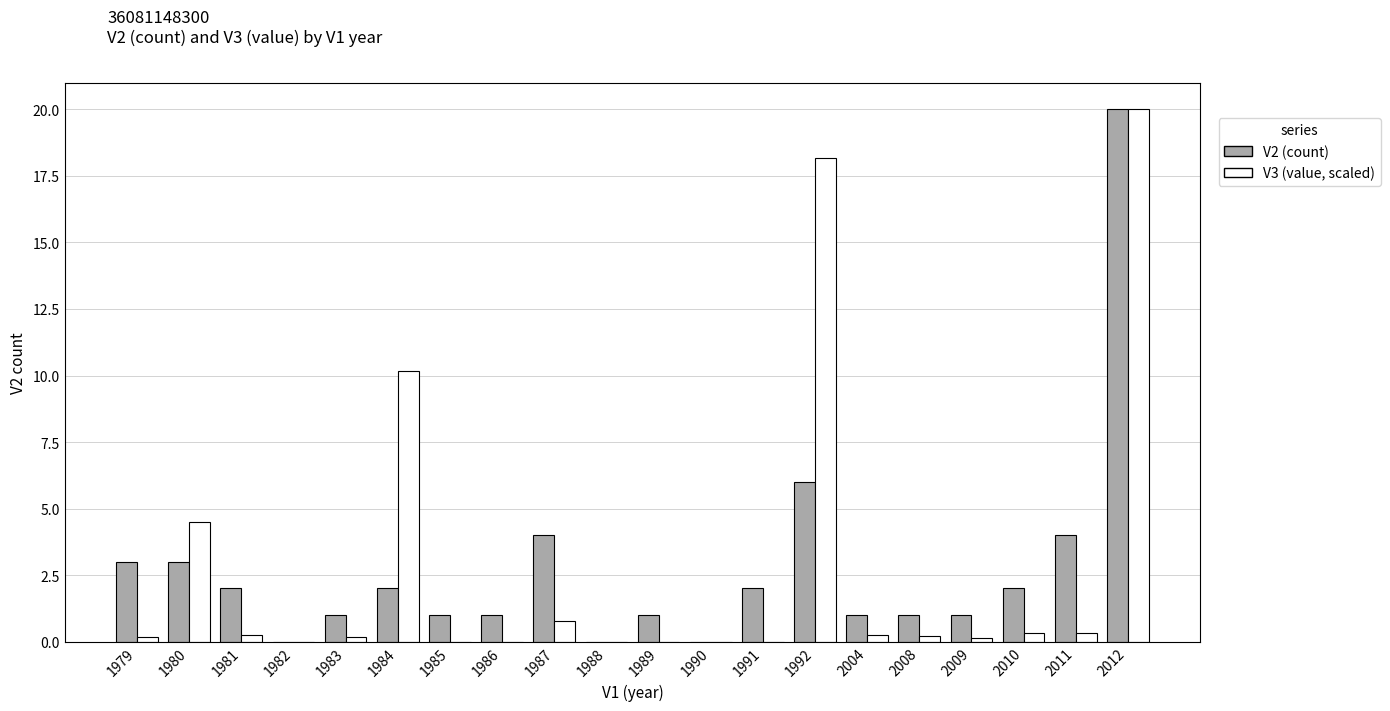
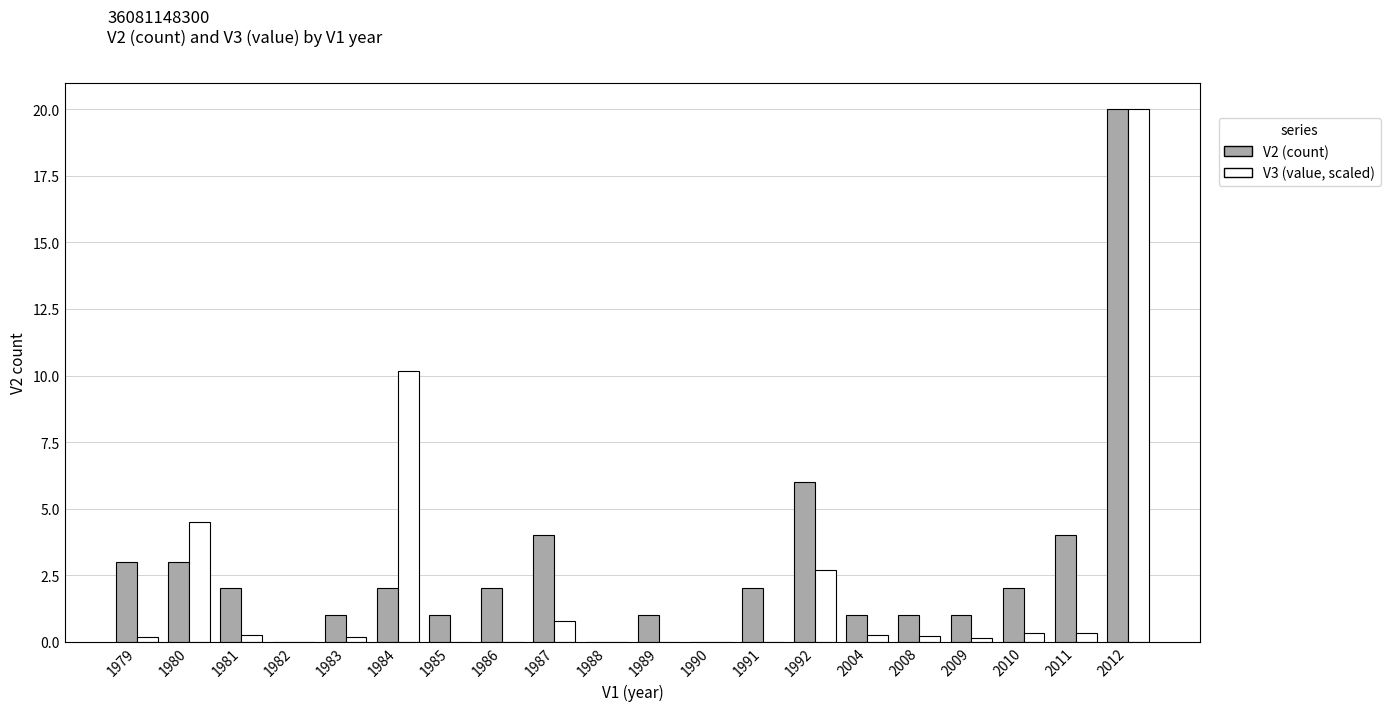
  {
    "V2 (count)": {
      "1979": 3,
      "1980": 3,
      "1981": 2,
      "1982": 0,
      "1983": 1,
      "1984": 2,
      "1985": 1,
-     "1986": 1,
+     "1986": 2,
      "1987": 4,
      "1988": 0,
      "1989": 1,
      "1990": 0,
      "1991": 2,
      "1992": 6,
      "2004": 1,
      "2008": 1,
      "2009": 1,
      "2010": 2,
      "2011": 4,
      "2012": 20
    },
    "V3 (value, scaled)": {
      "1979": 0.2,
      "1980": 4.5,
      "1981": 0.3,
      "1982": 0.0,
      "1983": 0.2,
      "1984": 10.2,
      "1985": 0.0,
      "1986": 0.0,
      "1987": 0.8,
      "1988": 0.0,
      "1989": 0.0,
      "1990": 0.0,
      "1991": 0.0,
-     "1992": 18.2,
+     "1992": 2.7,
      "2004": 0.2,
      "2008": 0.2,
      "2009": 0.1,
      "2010": 0.3,
      "2011": 0.3,
      "2012": 20.0
    }
  }
